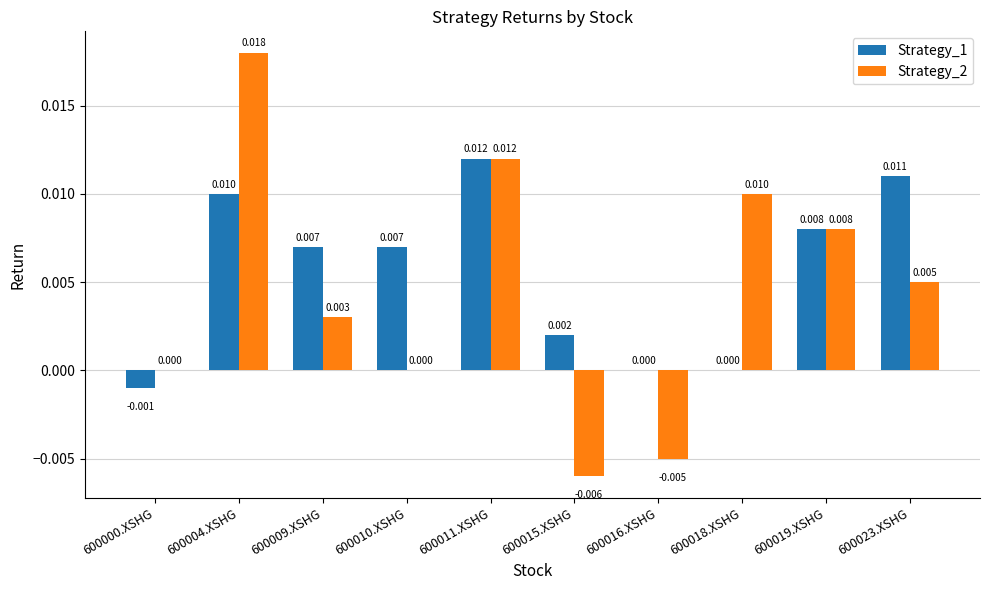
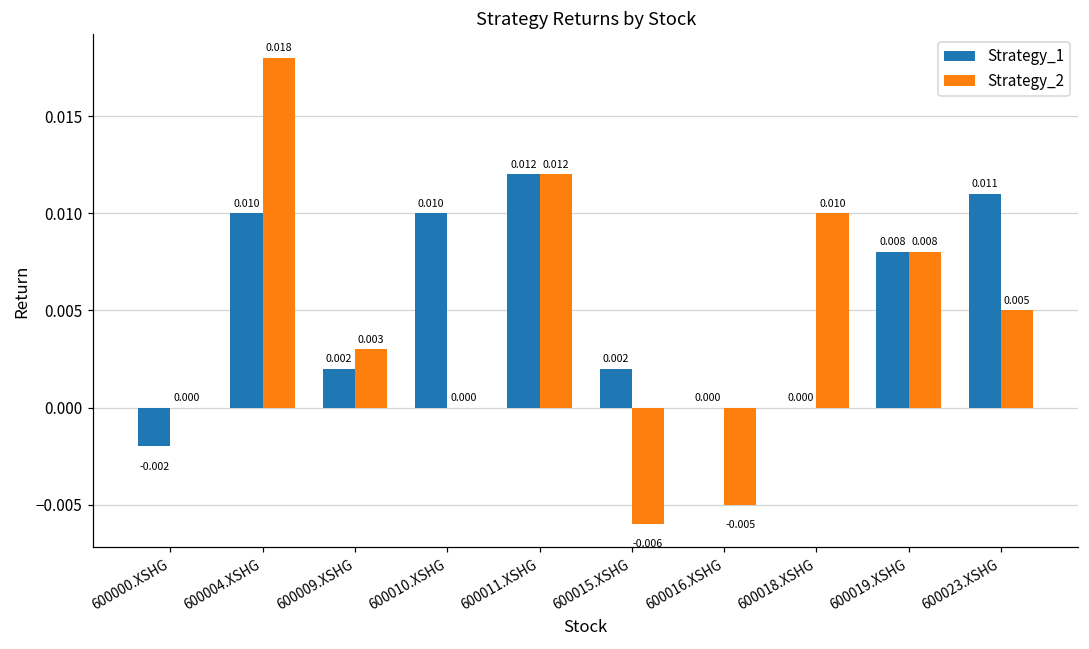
  {
    "Strategy_1": {
-     "600000.XSHG": -0.001,
+     "600000.XSHG": -0.002,
      "600004.XSHG": 0.010,
-     "600009.XSHG": 0.007,
-     "600010.XSHG": 0.007,
+     "600009.XSHG": 0.002,
+     "600010.XSHG": 0.010,
      "600011.XSHG": 0.012,
      "600015.XSHG": 0.002,
      "600016.XSHG": 0.000,
      "600018.XSHG": 0.000,
      "600019.XSHG": 0.008,
      "600023.XSHG": 0.011
    },
    "Strategy_2": {
      "600000.XSHG": 0.000,
      "600004.XSHG": 0.018,
      "600009.XSHG": 0.003,
      "600010.XSHG": 0.000,
      "600011.XSHG": 0.012,
      "600015.XSHG": -0.006,
      "600016.XSHG": -0.005,
      "600018.XSHG": 0.010,
      "600019.XSHG": 0.008,
      "600023.XSHG": 0.005
    }
  }
